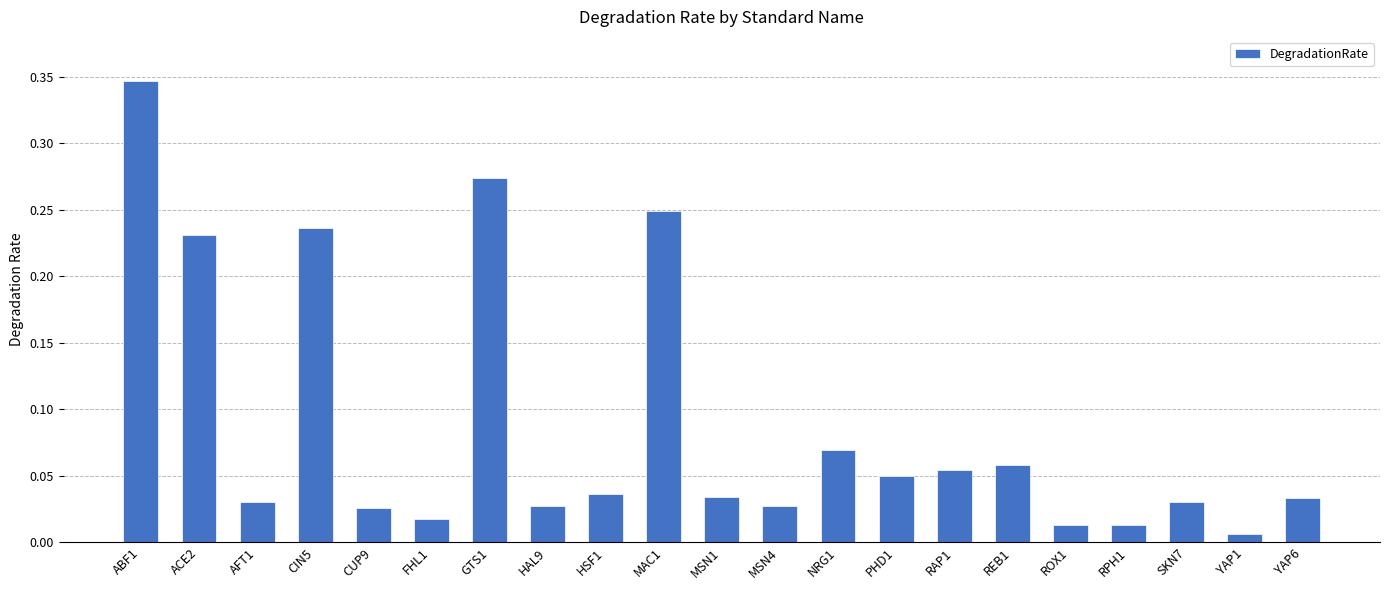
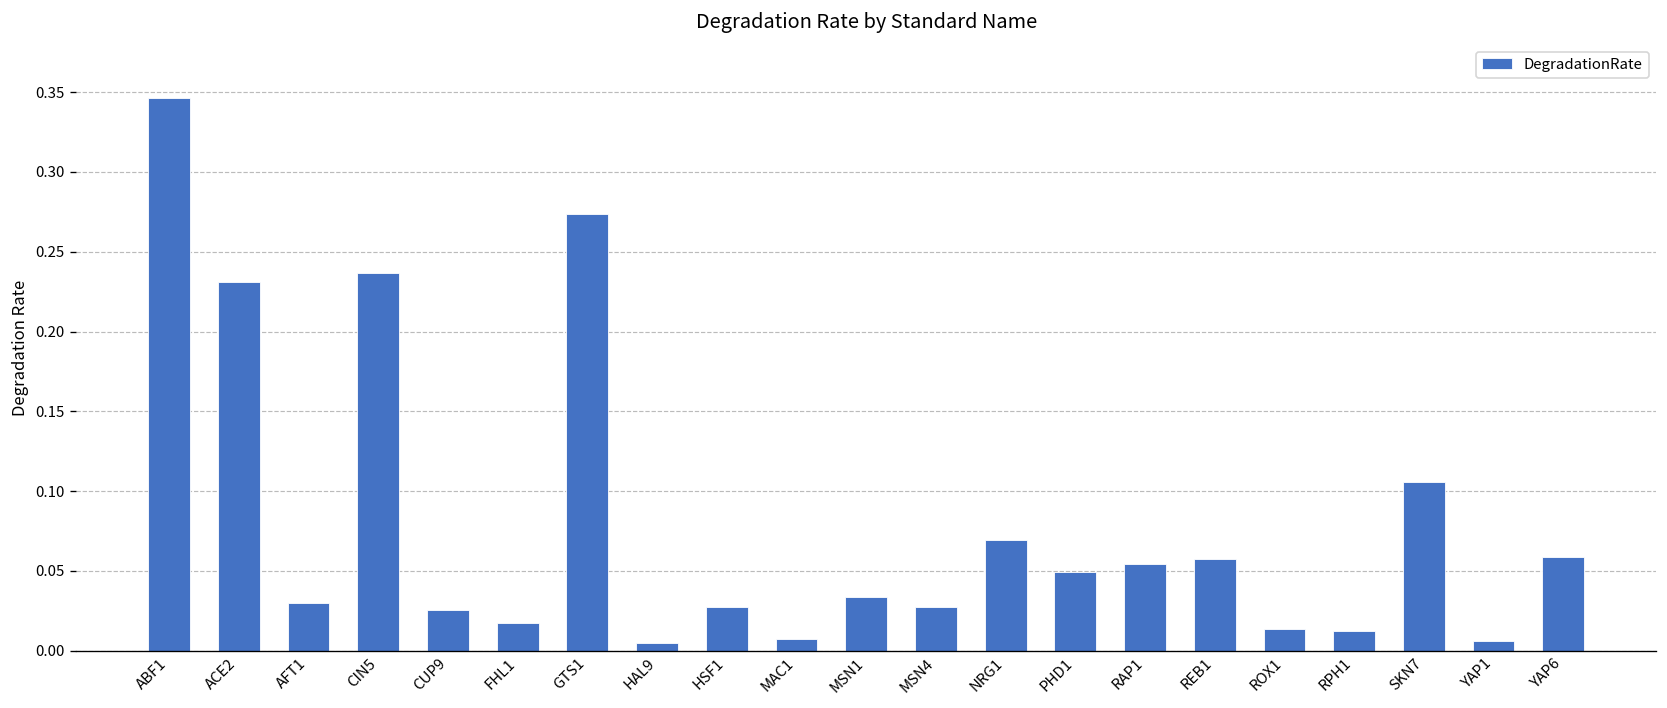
  {
    "ABF1": 0.347,
    "ACE2": 0.231,
    "AFT1": 0.030,
    "CIN5": 0.237,
    "CUP9": 0.026,
    "FHL1": 0.017,
    "GTS1": 0.274,
-   "HAL9": 0.027,
-   "HSF1": 0.037,
-   "MAC1": 0.249,
+   "HAL9": 0.005,
+   "HSF1": 0.027,
+   "MAC1": 0.007,
    "MSN1": 0.034,
    "MSN4": 0.027,
    "NRG1": 0.069,
    "PHD1": 0.050,
    "RAP1": 0.054,
    "REB1": 0.058,
    "ROX1": 0.013,
    "RPH1": 0.013,
-   "SKN7": 0.030,
+   "SKN7": 0.106,
    "YAP1": 0.006,
-   "YAP6": 0.033
+   "YAP6": 0.059
  }
